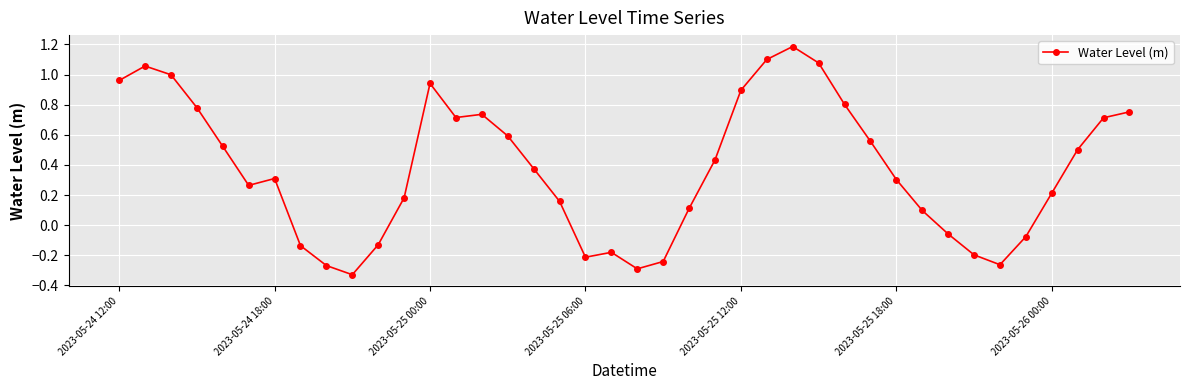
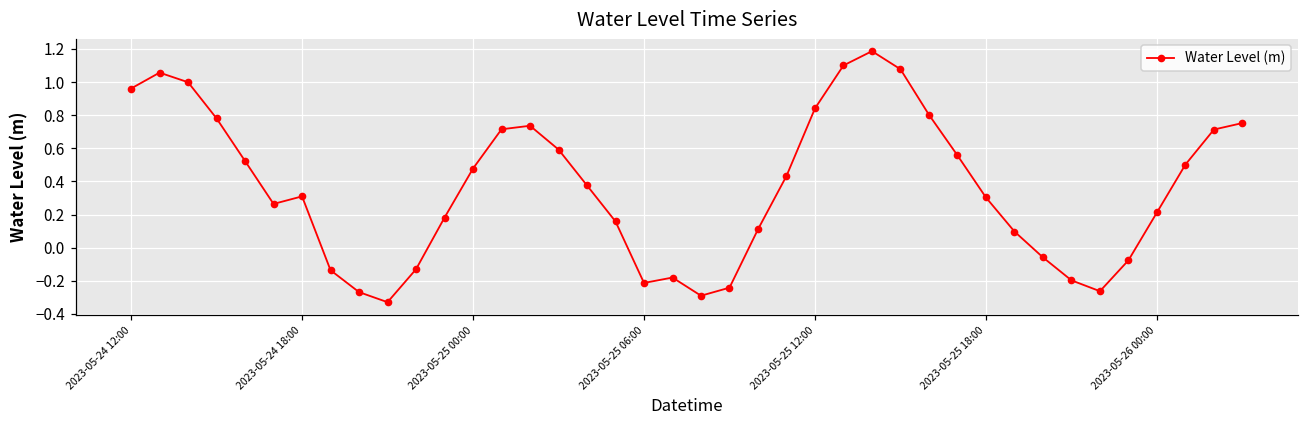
  {
    "2023-05-24 12:00": 0.96,
    "2023-05-24 18:00": 0.31,
-   "2023-05-25 00:00": 0.94,
+   "2023-05-25 00:00": 0.48,
    "2023-05-25 06:00": -0.21,
-   "2023-05-25 12:00": 0.90,
+   "2023-05-25 12:00": 0.84,
    "2023-05-25 18:00": 0.30,
    "2023-05-26 00:00": 0.21
  }
